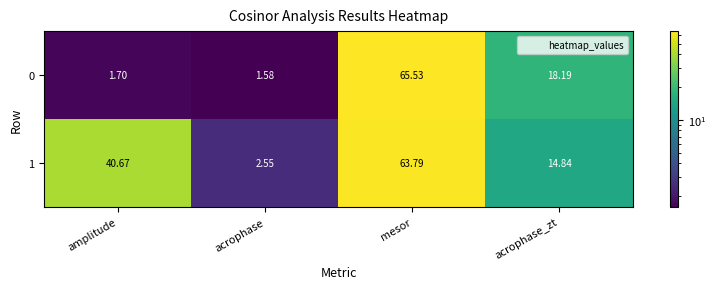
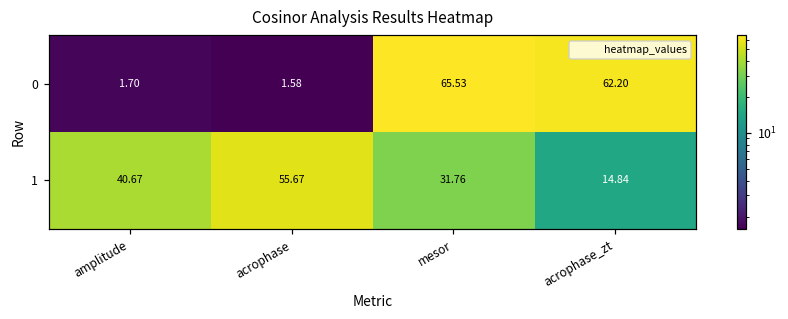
  {
    "0": {
      "amplitude": 1.70,
      "acrophase": 1.58,
      "mesor": 65.53,
-     "acrophase_zt": 18.19
+     "acrophase_zt": 62.20
    },
    "1": {
      "amplitude": 40.67,
-     "acrophase": 2.55,
-     "mesor": 63.79,
+     "acrophase": 55.67,
+     "mesor": 31.76,
      "acrophase_zt": 14.84
    }
  }
